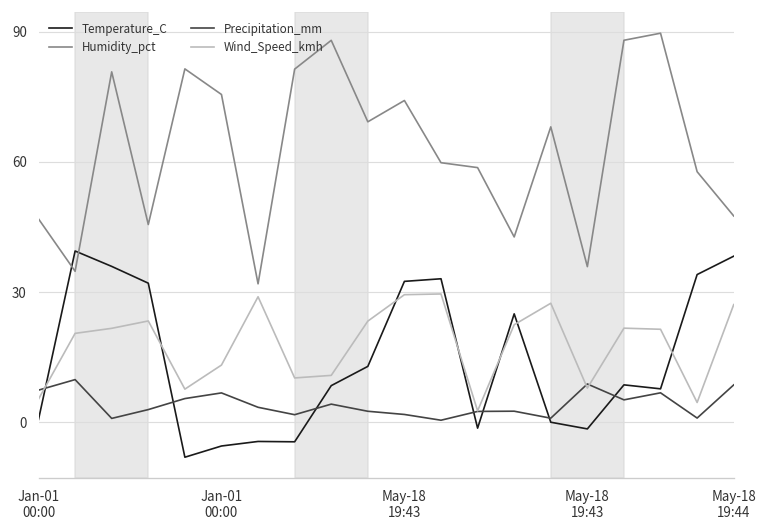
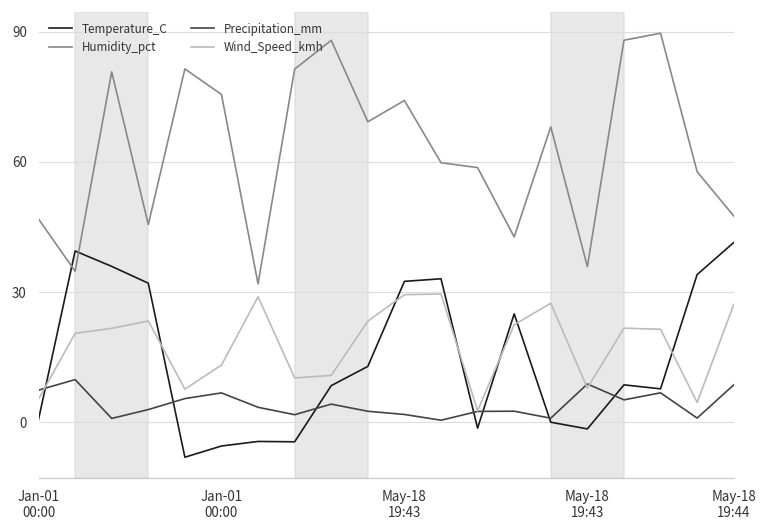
  {
    "Temperature_C": {
-     "May-18 19:44": 38
+     "May-18 19:44": 41
    },
    "Humidity_pct": {
      "May-18 19:44": 48
    },
    "Precipitation_mm": {
      "May-18 19:44": 9
    },
    "Wind_Speed_kmh": {
      "May-18 19:44": 27
    }
  }
